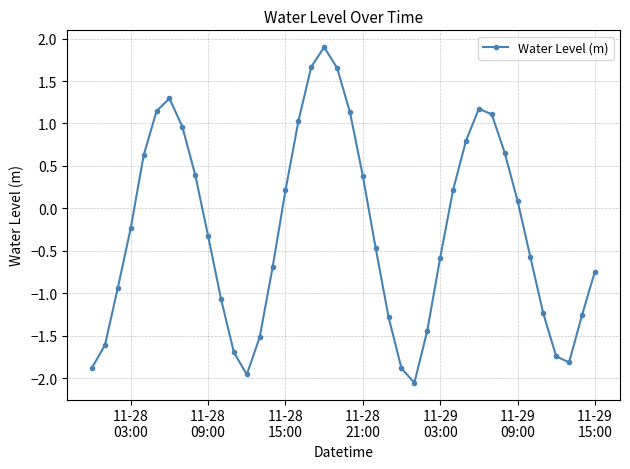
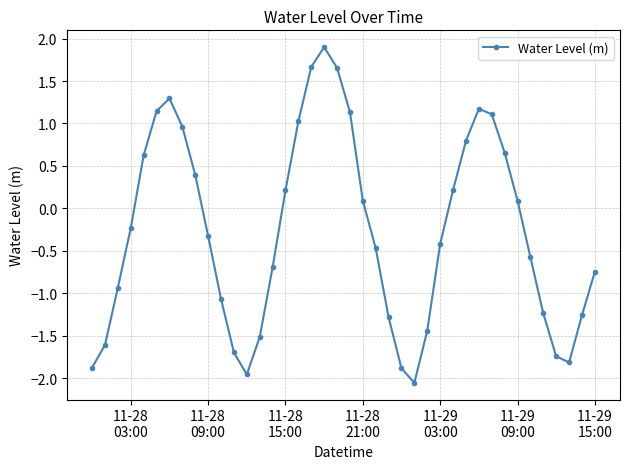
  {
    "11-28 03:00": -0.2,
    "11-28 09:00": -0.3,
    "11-28 15:00": 0.2,
-   "11-28 21:00": 0.4,
-   "11-29 03:00": -0.6,
+   "11-28 21:00": 0.1,
+   "11-29 03:00": -0.4,
    "11-29 09:00": 0.1,
    "11-29 15:00": -0.7
  }
